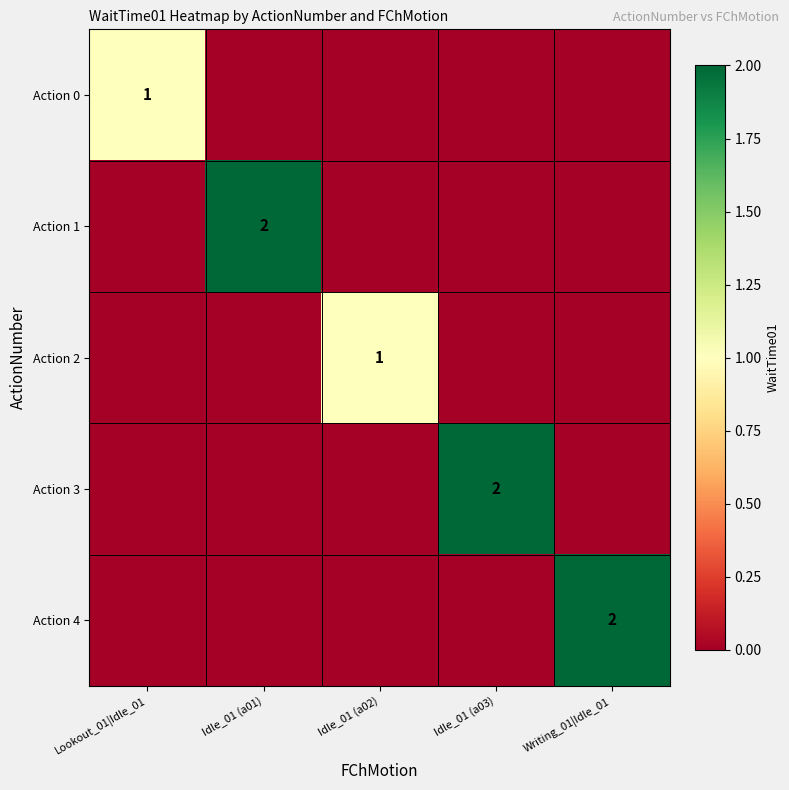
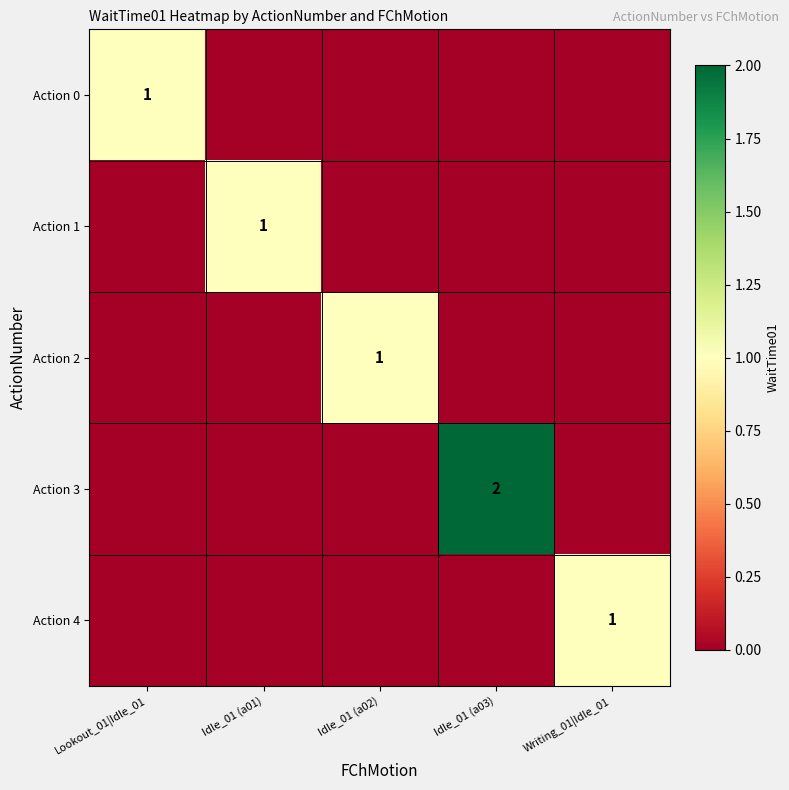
  {
    "Action 0": {
      "Lookout_01|Idle_01": 1
    },
    "Action 1": {
-     "Idle_01 (a01)": 2
+     "Idle_01 (a01)": 1
    },
    "Action 2": {
      "Idle_01 (a02)": 1
    },
    "Action 3": {
      "Idle_01 (a03)": 2
    },
    "Action 4": {
-     "Writing_01|Idle_01": 2
+     "Writing_01|Idle_01": 1
    }
  }
